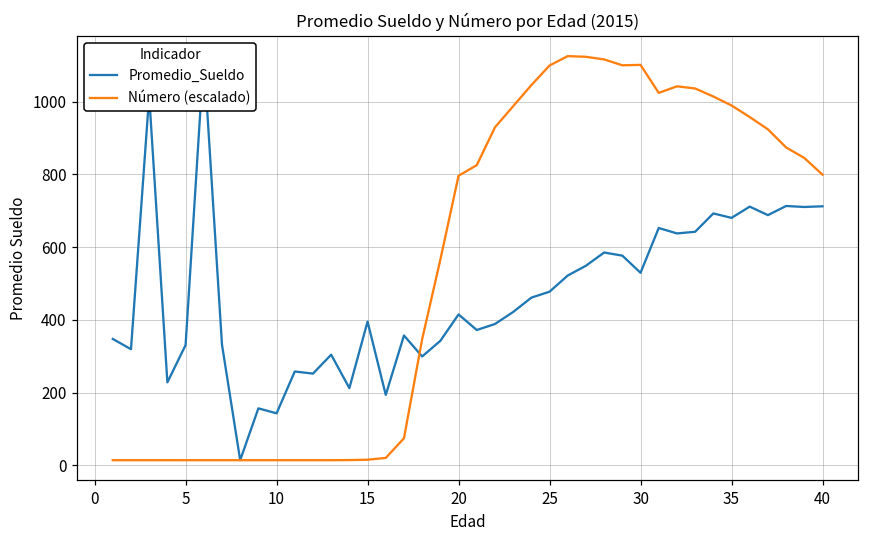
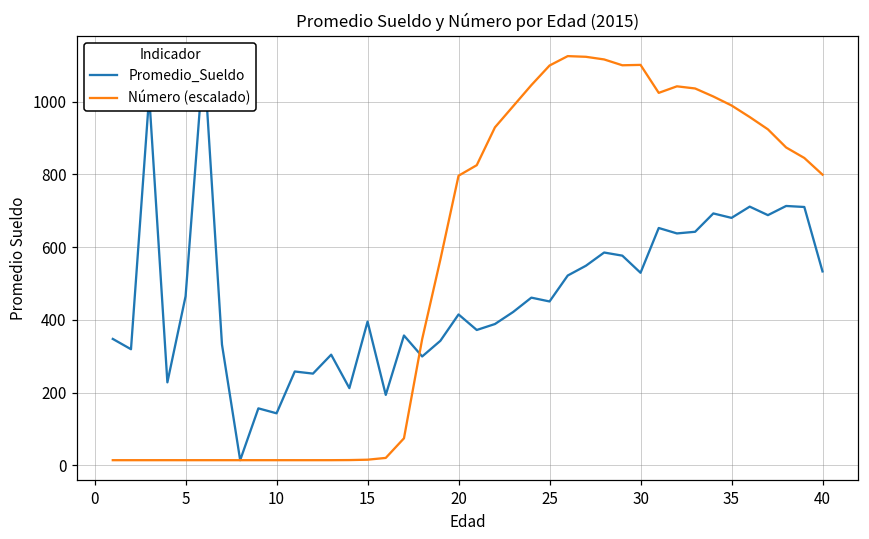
  {
    "Promedio_Sueldo": {
-     "5": 330,
+     "5": 460,
      "10": 140,
      "15": 400,
      "20": 410,
-     "25": 480,
+     "25": 450,
      "30": 530,
      "35": 680,
-     "40": 710
+     "40": 530
    },
    "Número (escalado)": {
      "5": 10,
      "10": 10,
      "15": 20,
      "20": 800,
      "25": 1100,
      "30": 1100,
      "35": 990,
      "40": 800
    }
  }
